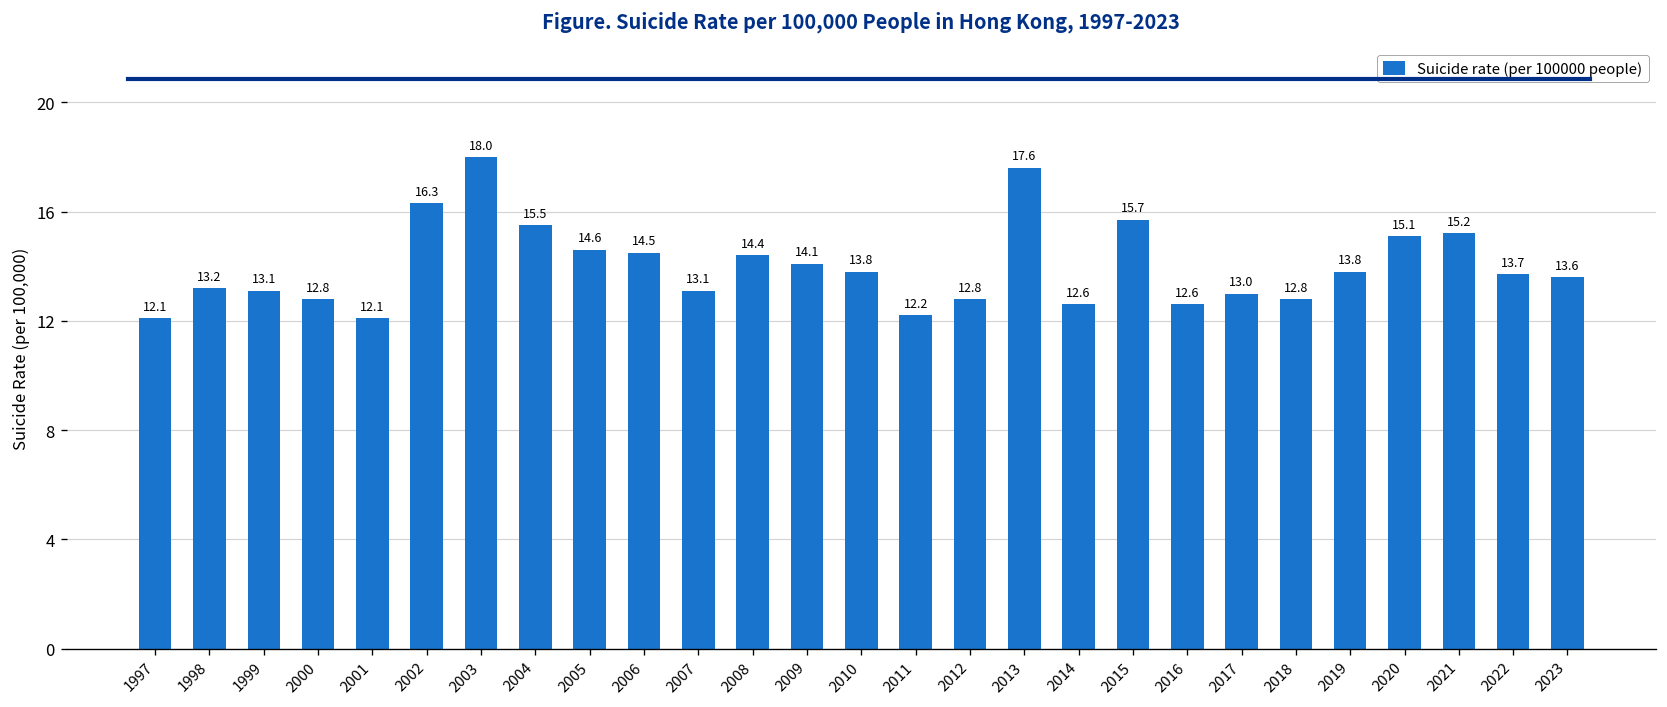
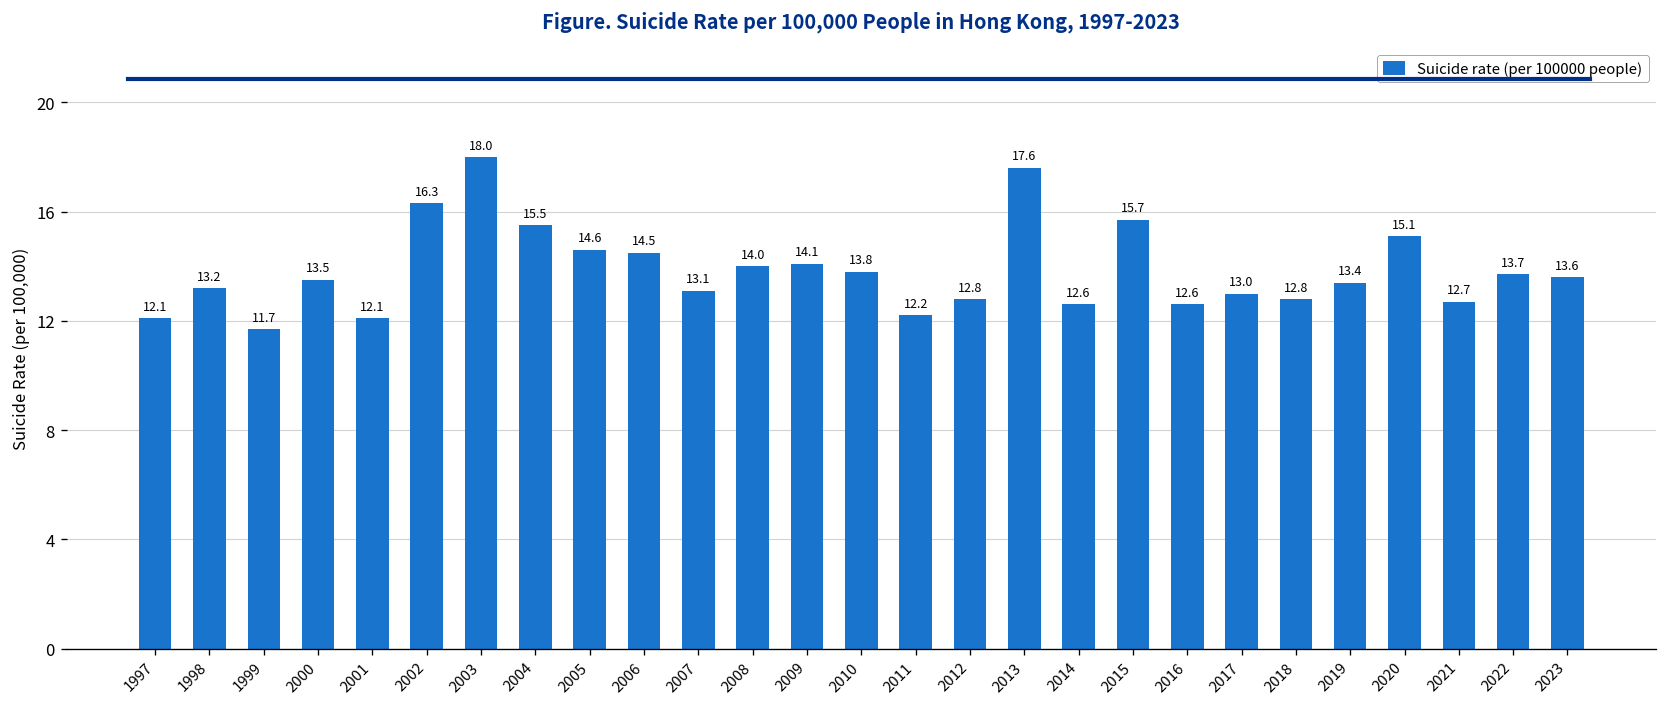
  {
    "1997": 12.1,
    "1998": 13.2,
-   "1999": 13.1,
-   "2000": 12.8,
+   "1999": 11.7,
+   "2000": 13.5,
    "2001": 12.1,
    "2002": 16.3,
    "2003": 18.0,
    "2004": 15.5,
    "2005": 14.6,
    "2006": 14.5,
    "2007": 13.1,
-   "2008": 14.4,
+   "2008": 14.0,
    "2009": 14.1,
    "2010": 13.8,
    "2011": 12.2,
    "2012": 12.8,
    "2013": 17.6,
    "2014": 12.6,
    "2015": 15.7,
    "2016": 12.6,
    "2017": 13.0,
    "2018": 12.8,
-   "2019": 13.8,
+   "2019": 13.4,
    "2020": 15.1,
-   "2021": 15.2,
+   "2021": 12.7,
    "2022": 13.7,
    "2023": 13.6
  }
